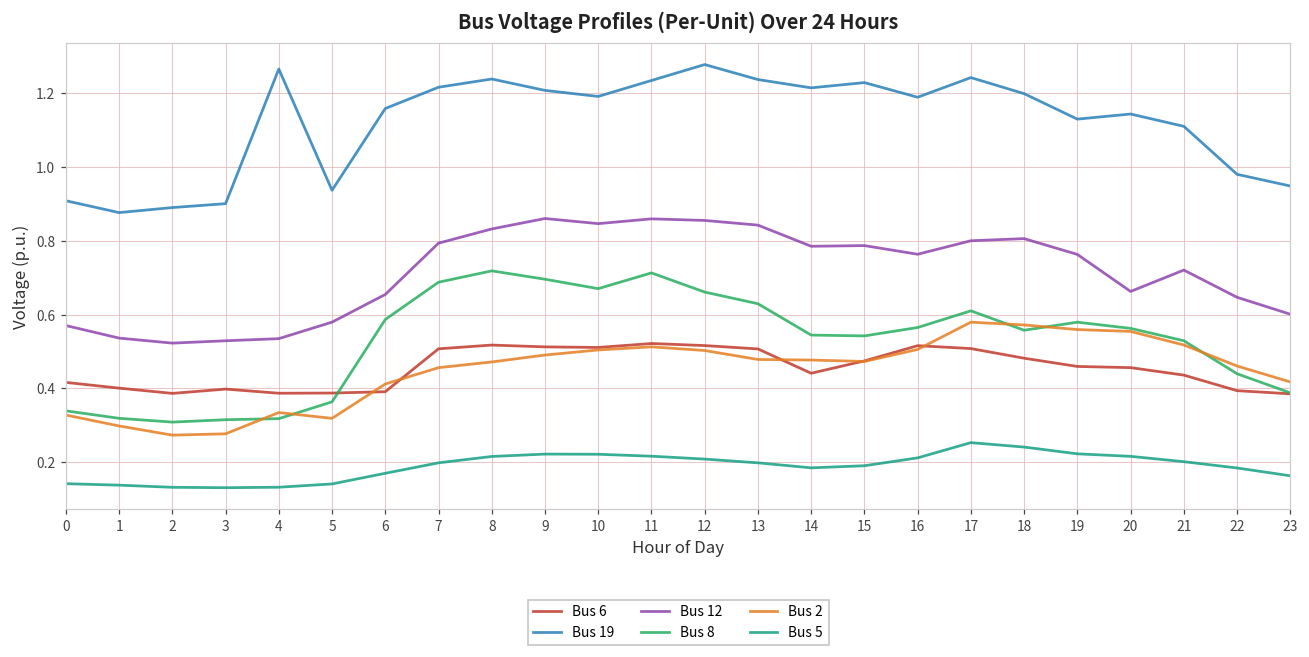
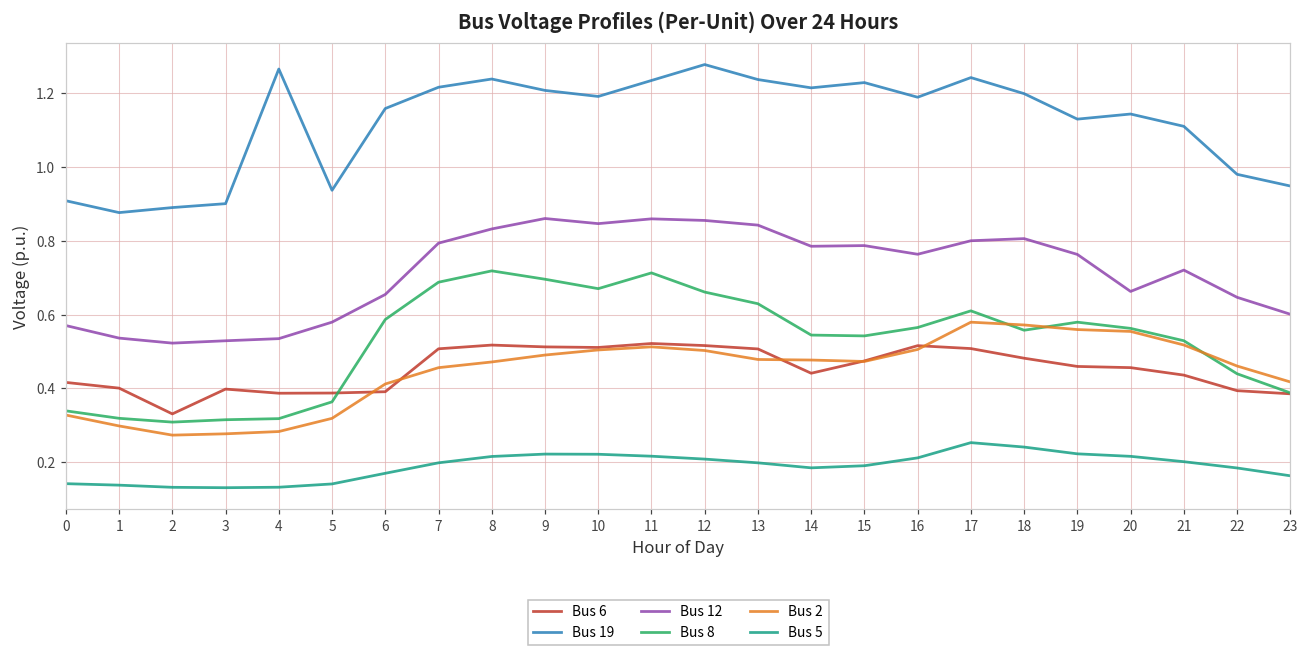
  {
    "Bus 6": {
      "0": 0.42,
      "1": 0.40,
-     "2": 0.39,
+     "2": 0.33,
      "3": 0.40,
      "4": 0.39,
      "5": 0.39,
      "6": 0.39,
      "7": 0.51,
      "8": 0.52,
      "9": 0.51,
      "11": 0.52,
      "12": 0.52,
      "13": 0.51,
      "14": 0.44,
      "16": 0.52,
      "17": 0.51,
      "18": 0.48,
      "19": 0.46,
      "20": 0.46,
      "21": 0.44,
      "22": 0.39
    },
    "Bus 19": {
      "0": 0.91,
      "1": 0.88,
      "2": 0.89,
      "3": 0.90,
      "4": 1.27,
      "5": 0.94,
      "6": 1.16,
      "7": 1.22,
      "8": 1.24,
      "9": 1.21,
      "10": 1.19,
      "11": 1.24,
      "12": 1.28,
      "13": 1.24,
      "14": 1.22,
      "15": 1.23,
      "16": 1.19,
      "17": 1.24,
      "18": 1.20,
      "19": 1.13,
      "20": 1.14,
      "21": 1.11,
      "22": 0.98,
      "23": 0.95
    },
    "Bus 12": {
      "0": 0.57,
      "1": 0.54,
      "2": 0.52,
      "3": 0.53,
      "4": 0.53,
      "5": 0.58,
      "6": 0.65,
      "7": 0.79,
      "8": 0.83,
      "9": 0.86,
      "10": 0.85,
      "11": 0.86,
      "12": 0.86,
      "13": 0.84,
      "14": 0.79,
      "15": 0.79,
      "16": 0.76,
      "17": 0.80,
      "18": 0.81,
      "19": 0.76,
      "20": 0.66,
      "21": 0.72,
      "22": 0.65,
      "23": 0.60
    },
    "Bus 2": {
      "0": 0.33,
      "1": 0.30,
      "2": 0.27,
      "3": 0.28,
-     "4": 0.33,
+     "4": 0.28,
      "5": 0.32,
      "6": 0.41,
      "7": 0.46,
      "8": 0.47,
      "9": 0.49,
      "11": 0.51,
      "12": 0.50,
      "13": 0.48,
      "14": 0.48,
      "16": 0.51,
      "17": 0.58,
      "18": 0.57,
      "19": 0.56,
      "20": 0.55,
      "21": 0.52,
      "22": 0.46,
      "23": 0.42
    }
  }
